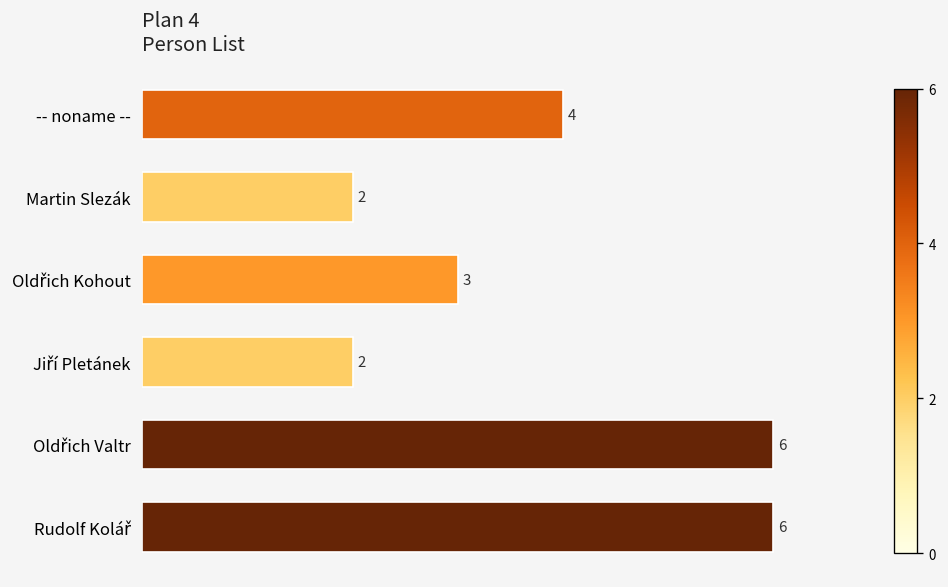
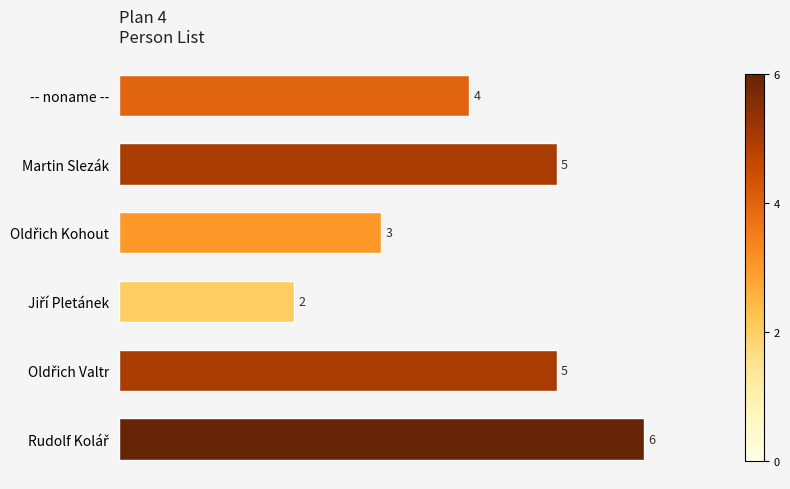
  {
    "-- noname --": 4,
-   "Martin Slezák": 2,
+   "Martin Slezák": 5,
    "Oldřich Kohout": 3,
    "Jiří Pletánek": 2,
-   "Oldřich Valtr": 6,
+   "Oldřich Valtr": 5,
    "Rudolf Kolář": 6
  }
